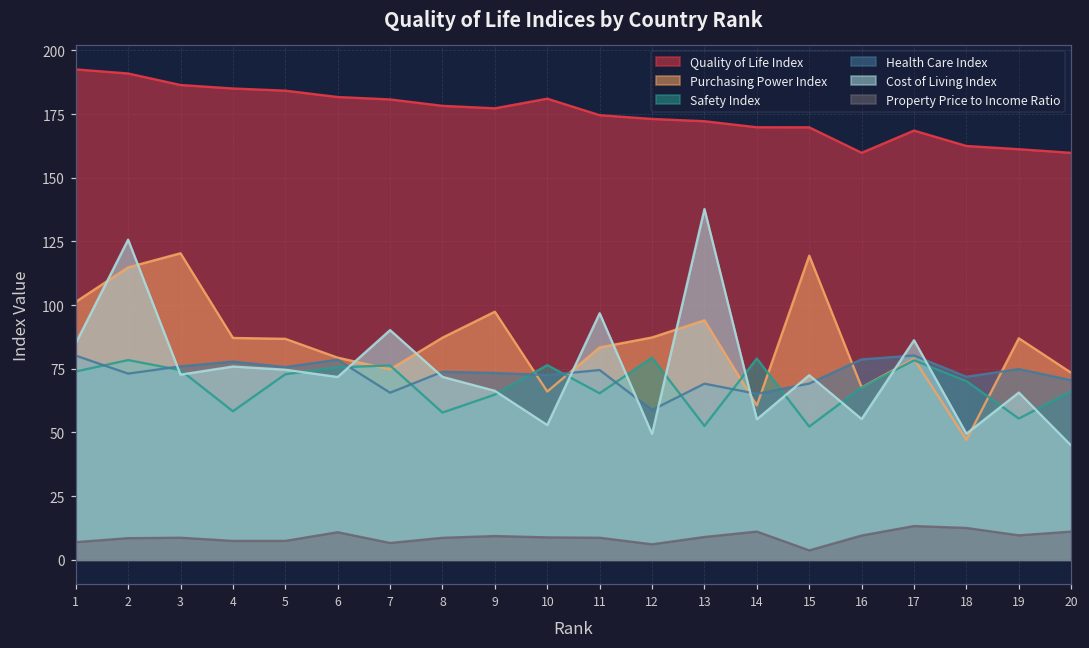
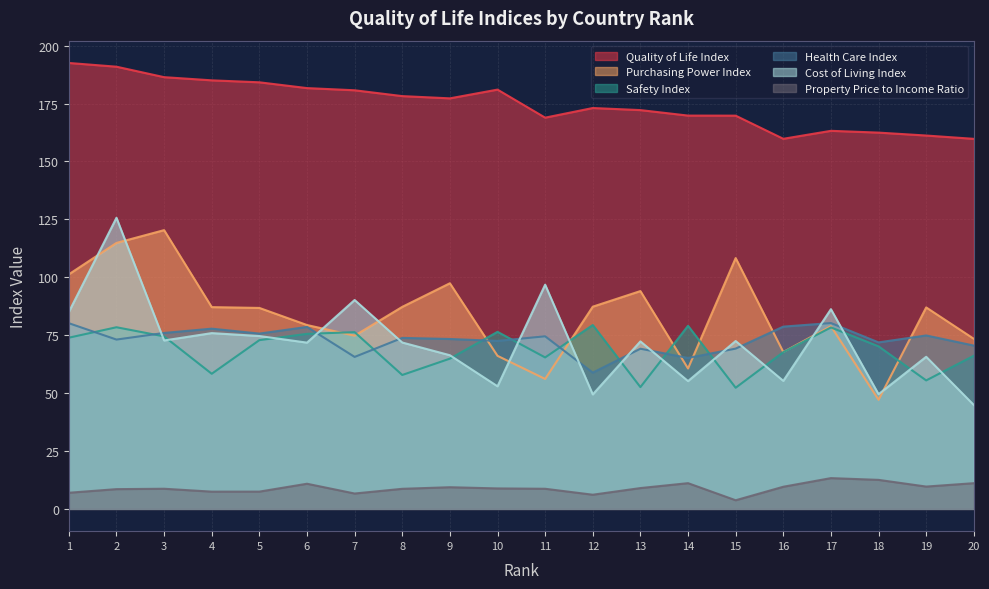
  {
    "Quality of Life Index": {
      "1": 193,
      "2": 191,
      "3": 186,
      "4": 185,
      "5": 184,
      "6": 182,
      "7": 181,
      "8": 178,
      "9": 177,
      "10": 181,
-     "11": 175,
+     "11": 169,
      "12": 173,
      "13": 172,
      "14": 170,
      "15": 170,
      "16": 160,
-     "17": 169,
+     "17": 163,
      "18": 162,
      "19": 161,
      "20": 160
    },
    "Purchasing Power Index": {
      "1": 101,
      "2": 115,
      "3": 120,
      "4": 87,
      "5": 87,
      "7": 75,
      "8": 87,
      "9": 97,
      "10": 66,
-     "11": 83,
+     "11": 56,
      "12": 87,
      "13": 94,
      "14": 61,
-     "15": 119,
+     "15": 108,
      "18": 47,
      "19": 87,
      "20": 73
    },
    "Cost of Living Index": {
      "1": 85,
      "2": 126,
      "3": 73,
      "4": 76,
      "6": 72,
      "7": 90,
      "8": 72,
      "9": 66,
      "10": 53,
      "11": 97,
      "12": 49,
-     "13": 138,
+     "13": 72,
      "14": 55,
      "15": 72,
      "16": 55,
      "17": 86,
      "18": 50,
      "19": 66,
      "20": 45
    }
  }
